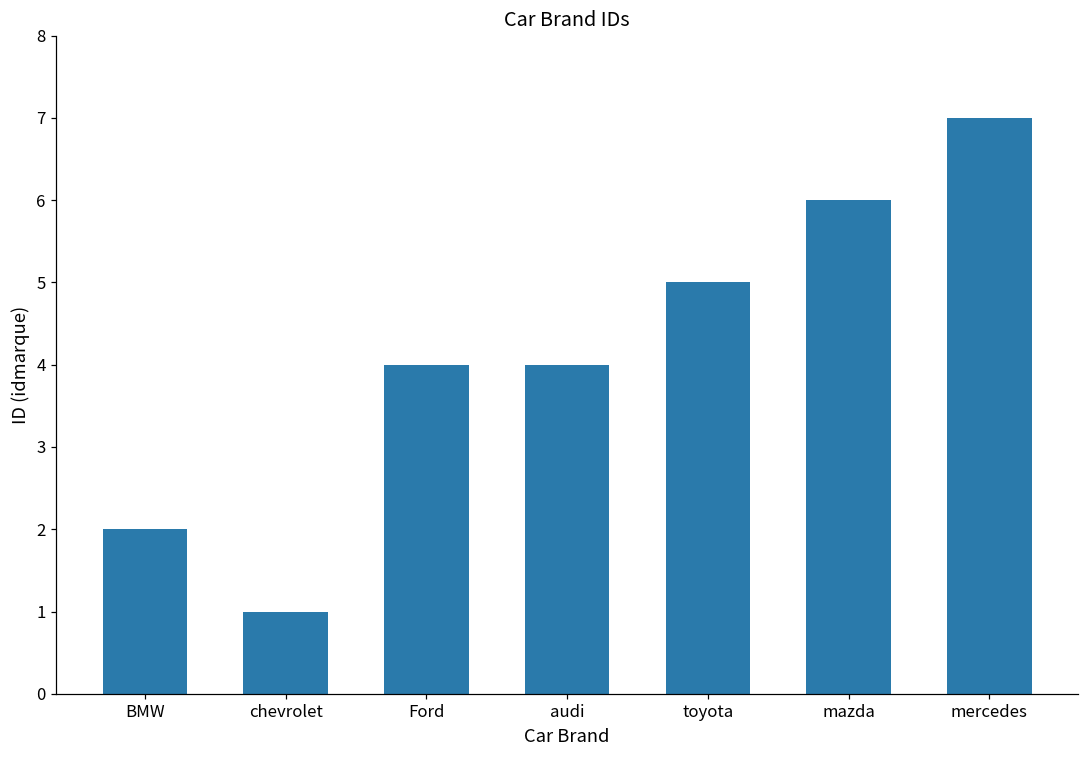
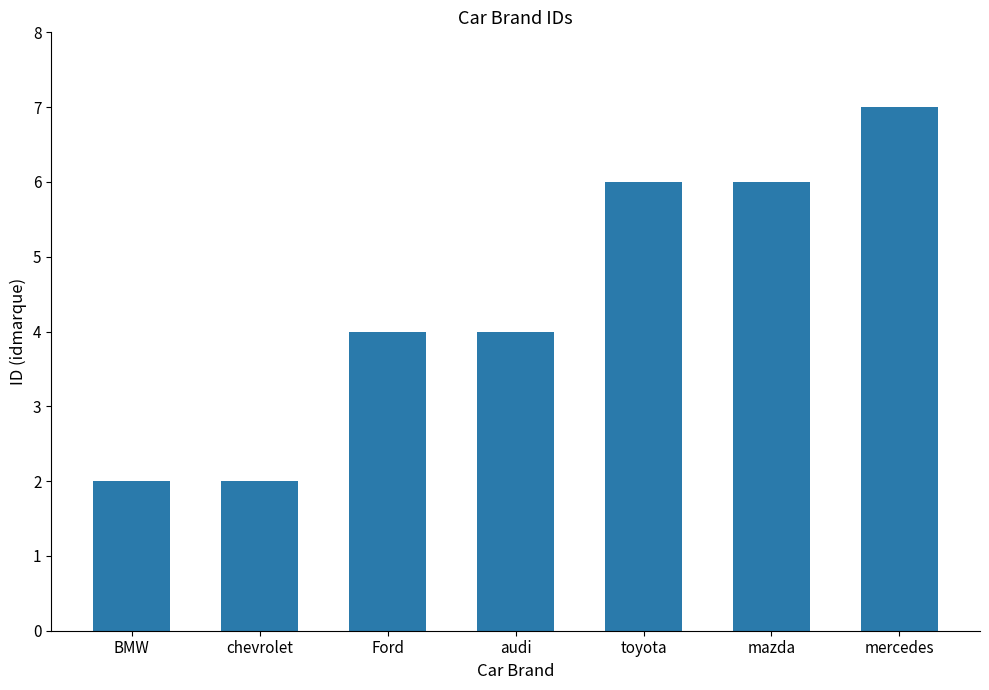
  {
    "BMW": 2,
-   "chevrolet": 1,
+   "chevrolet": 2,
    "Ford": 4,
    "audi": 4,
-   "toyota": 5,
+   "toyota": 6,
    "mazda": 6,
    "mercedes": 7
  }
